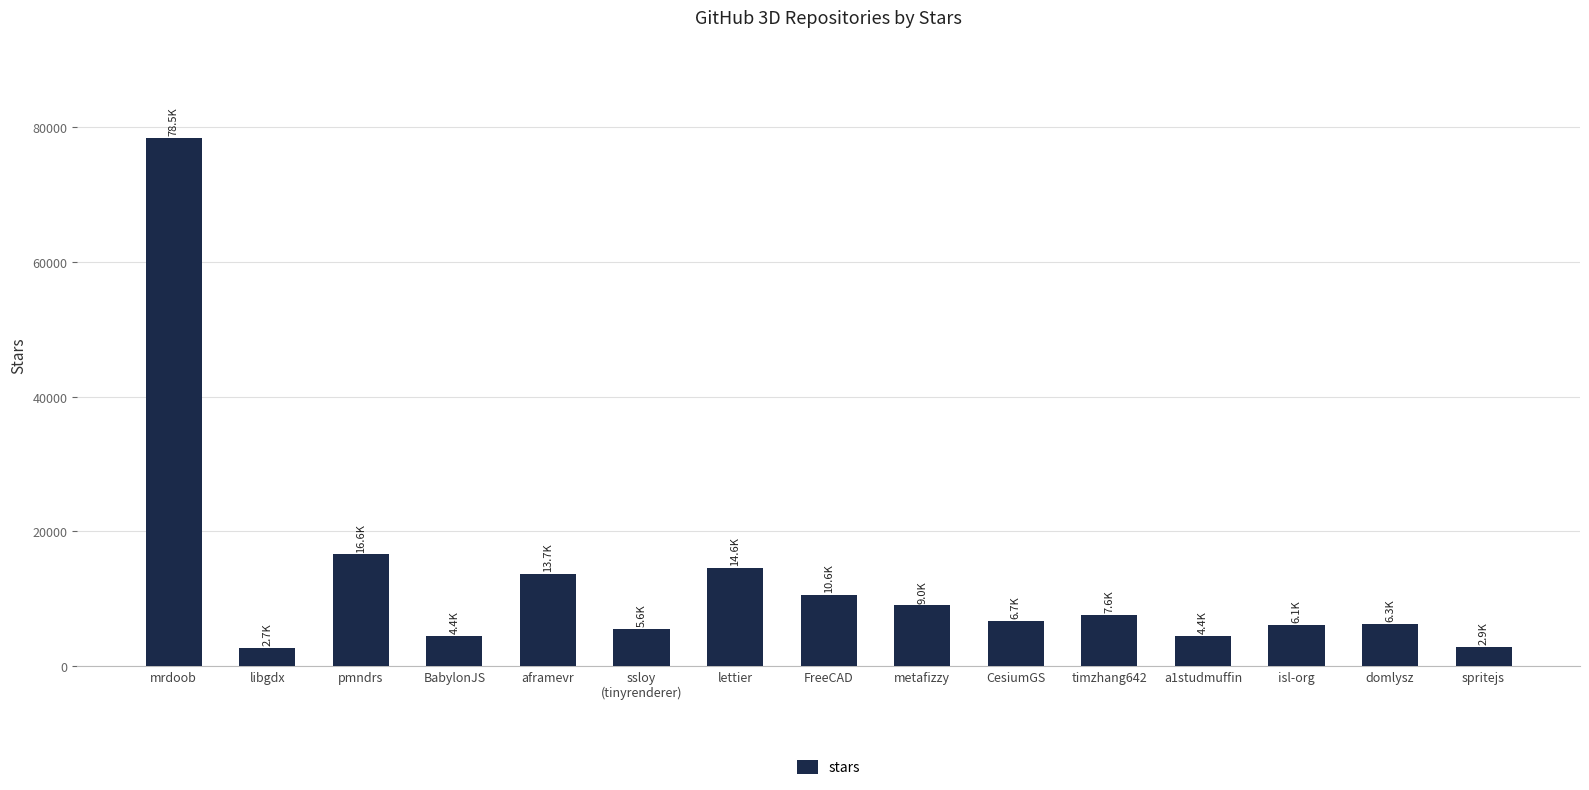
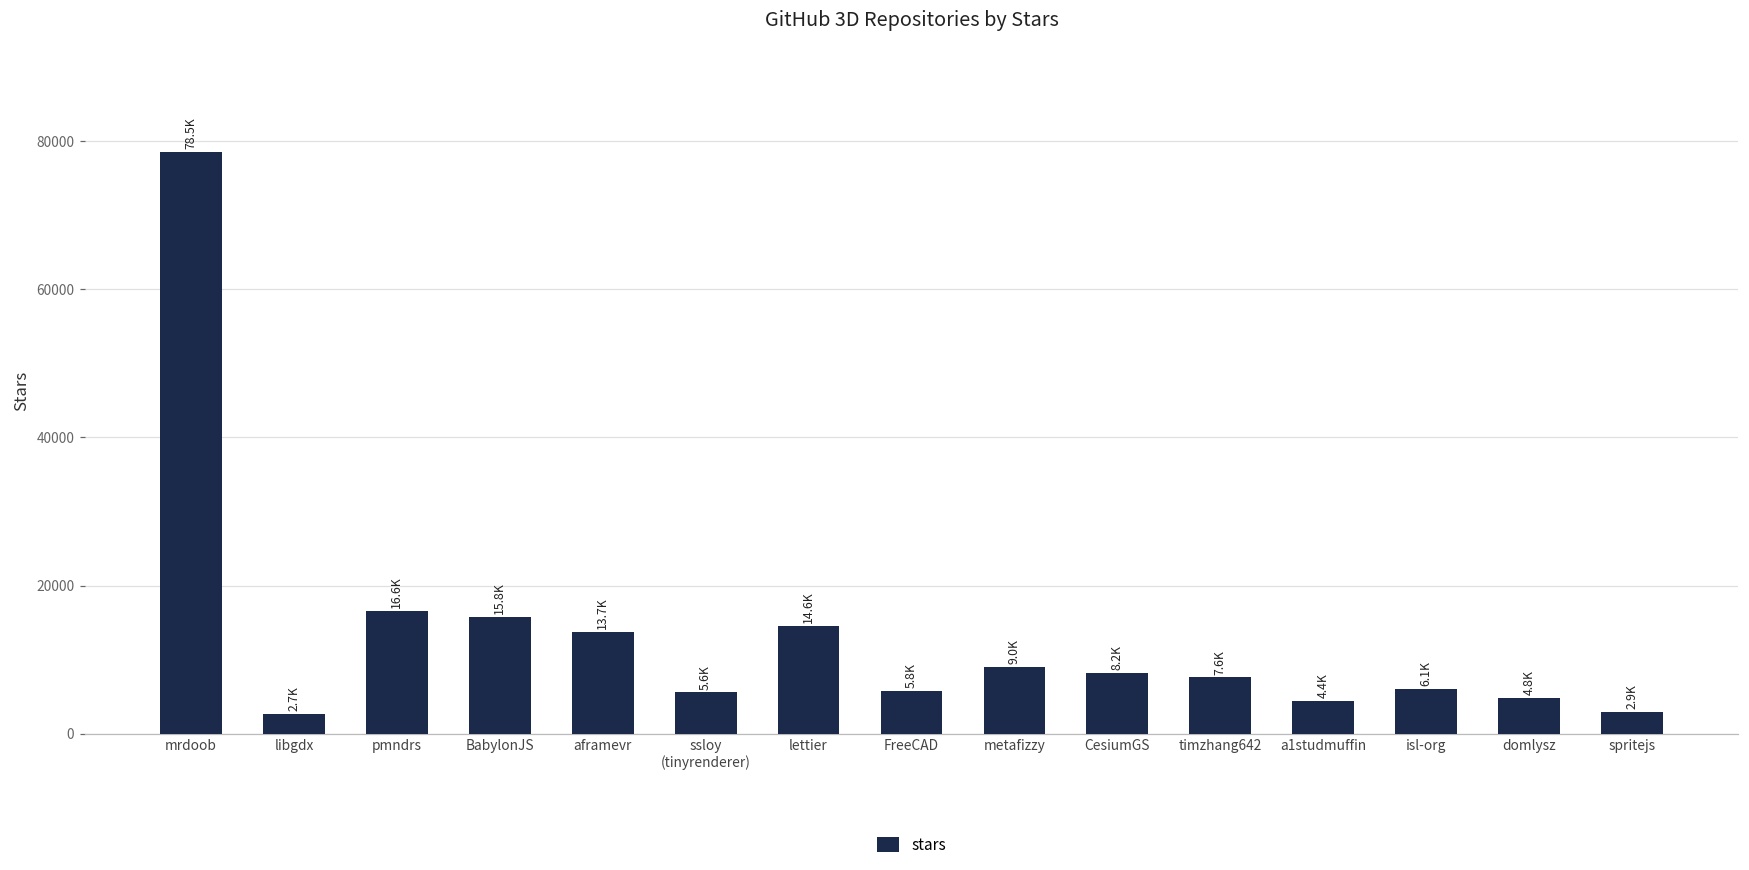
  {
    "mrdoob": "78.5K",
    "libgdx": "2.7K",
    "pmndrs": "16.6K",
-   "BabylonJS": "4.4K",
+   "BabylonJS": "15.8K",
    "aframevr": "13.7K",
    "ssloy (tinyrenderer)": "5.6K",
    "lettier": "14.6K",
-   "FreeCAD": "10.6K",
+   "FreeCAD": "5.8K",
    "metafizzy": "9.0K",
-   "CesiumGS": "6.7K",
+   "CesiumGS": "8.2K",
    "timzhang642": "7.6K",
    "a1studmuffin": "4.4K",
    "isl-org": "6.1K",
-   "domlysz": "6.3K",
+   "domlysz": "4.8K",
    "spritejs": "2.9K"
  }
